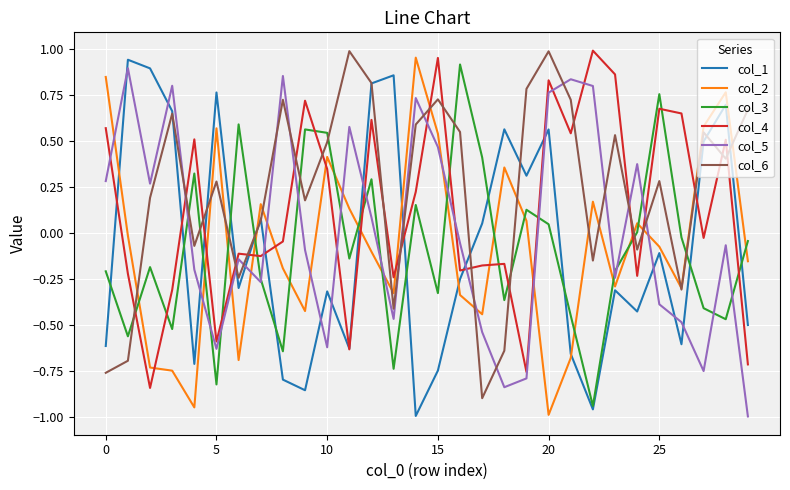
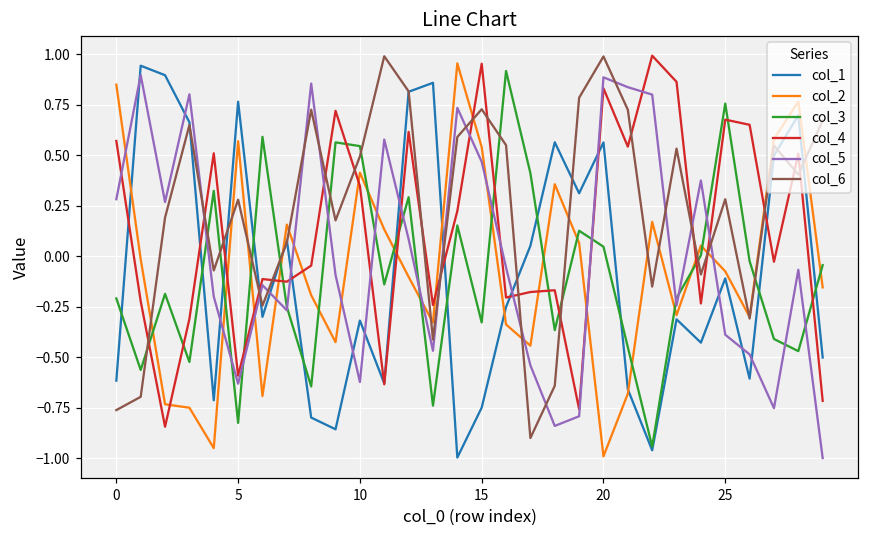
  {
    "col_1": {
      "0": -0.62,
      "5": 0.77,
      "10": -0.32,
      "15": -0.75,
      "20": 0.56,
      "25": -0.11
    },
    "col_2": {
      "0": 0.85,
      "5": 0.57,
      "10": 0.41,
      "15": 0.54,
      "20": -0.99,
      "25": -0.07
    },
    "col_3": {
      "0": -0.21,
      "5": -0.82,
      "10": 0.55,
      "15": -0.33,
      "20": 0.05,
      "25": 0.76
    },
    "col_4": {
      "0": 0.57,
      "5": -0.59,
      "10": 0.35,
      "15": 0.95,
      "20": 0.83,
      "25": 0.68
    },
    "col_5": {
      "0": 0.28,
      "5": -0.63,
      "10": -0.62,
      "15": 0.47,
-     "20": 0.76,
+     "20": 0.89,
      "25": -0.39
    },
    "col_6": {
      "0": -0.76,
      "5": 0.28,
      "10": 0.49,
      "15": 0.73,
      "20": 0.99,
      "25": 0.28
    }
  }
